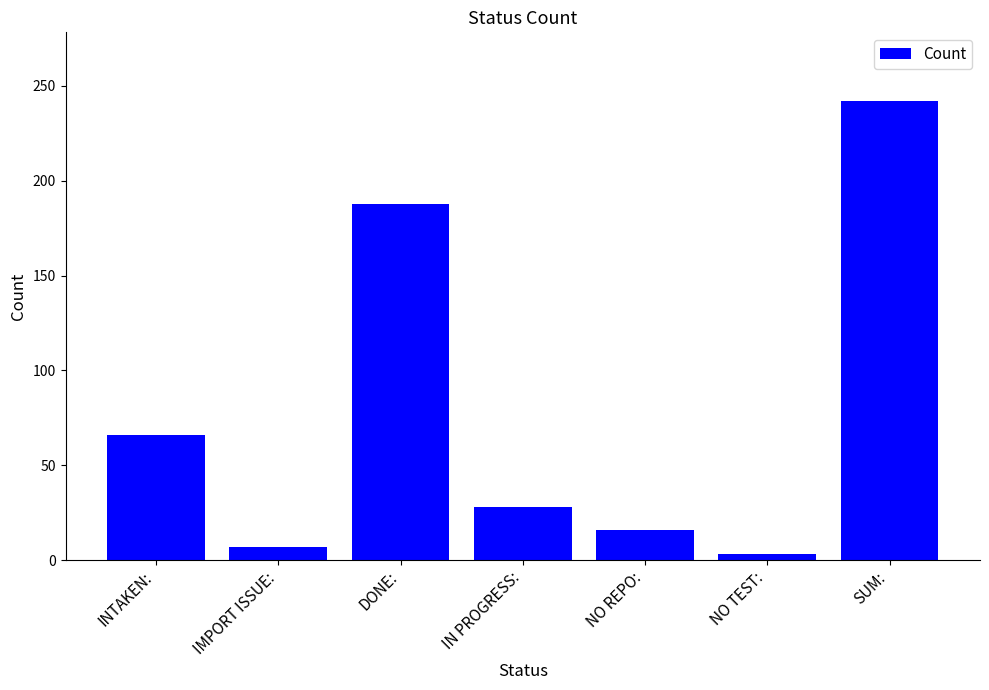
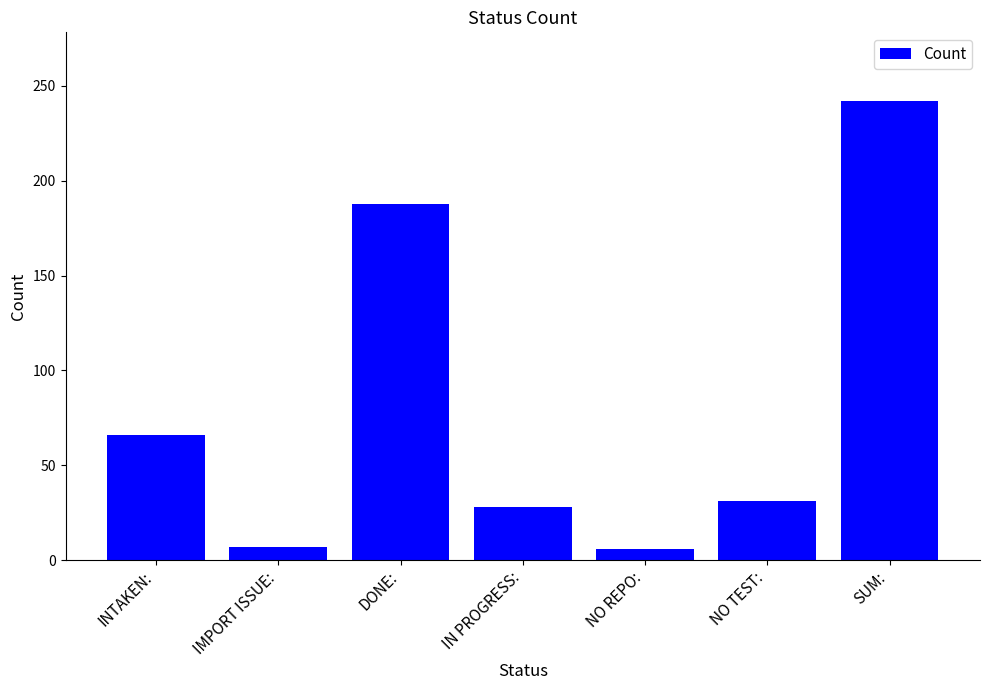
  {
    "INTAKEN:": 66,
    "IMPORT ISSUE:": 7,
    "DONE:": 188,
    "IN PROGRESS:": 28,
-   "NO REPO:": 16,
-   "NO TEST:": 3,
+   "NO REPO:": 6,
+   "NO TEST:": 31,
    "SUM:": 242
  }
